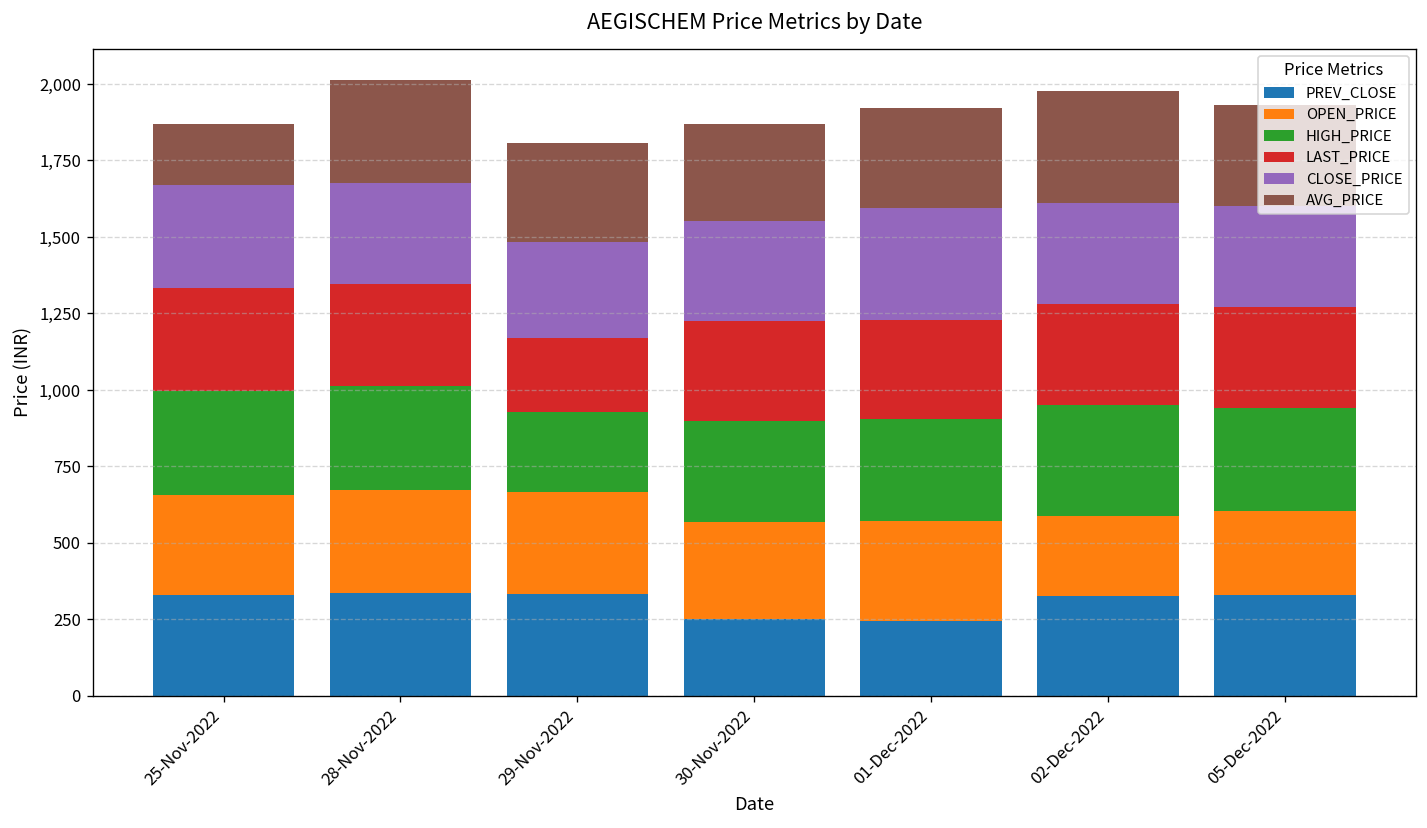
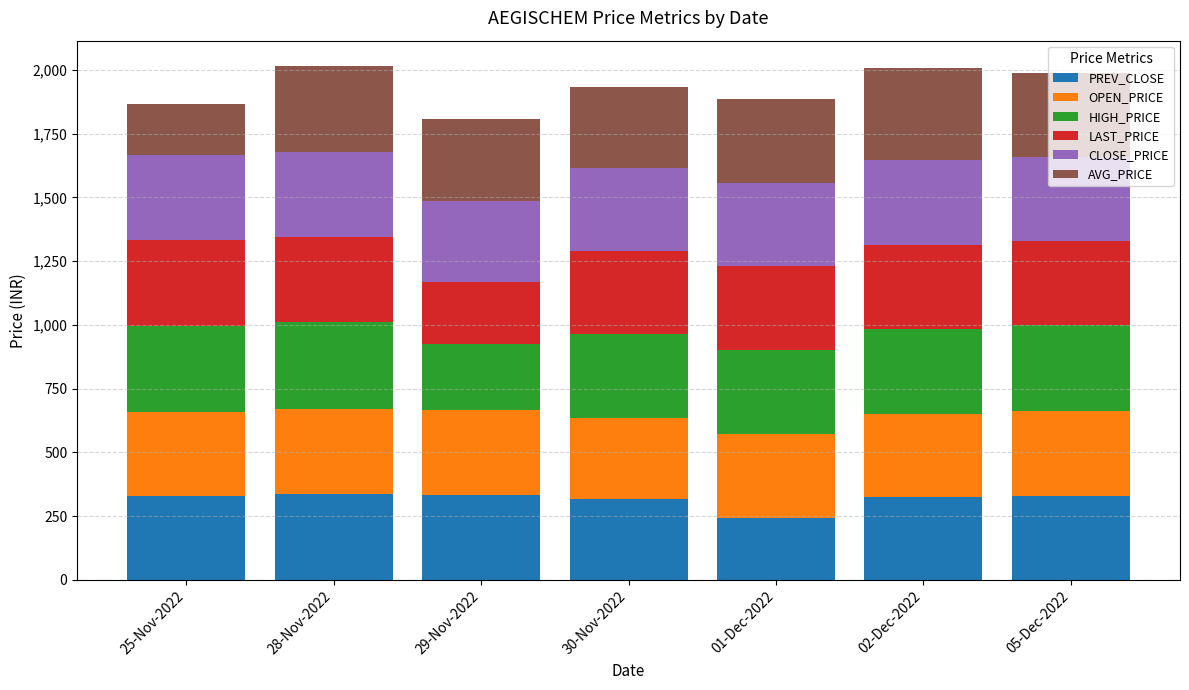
  {
    "PREV_CLOSE": {
      "25-Nov-2022": 330,
      "28-Nov-2022": 340,
      "29-Nov-2022": 330,
-     "30-Nov-2022": 250,
+     "30-Nov-2022": 320,
      "01-Dec-2022": 240,
      "02-Dec-2022": 330,
      "05-Dec-2022": 330
    },
    "OPEN_PRICE": {
      "25-Nov-2022": 330,
      "28-Nov-2022": 340,
      "29-Nov-2022": 330,
      "30-Nov-2022": 320,
      "01-Dec-2022": 330,
-     "02-Dec-2022": 260,
-     "05-Dec-2022": 270
+     "02-Dec-2022": 330,
+     "05-Dec-2022": 330
    },
    "HIGH_PRICE": {
      "25-Nov-2022": 340,
      "28-Nov-2022": 340,
      "29-Nov-2022": 260,
      "30-Nov-2022": 330,
      "01-Dec-2022": 330,
-     "02-Dec-2022": 360,
+     "02-Dec-2022": 330,
      "05-Dec-2022": 330
    },
    "LAST_PRICE": {
      "25-Nov-2022": 340,
      "28-Nov-2022": 330,
      "29-Nov-2022": 240,
      "30-Nov-2022": 330,
      "01-Dec-2022": 330,
      "02-Dec-2022": 330,
      "05-Dec-2022": 330
    },
    "CLOSE_PRICE": {
      "25-Nov-2022": 340,
      "28-Nov-2022": 330,
      "29-Nov-2022": 320,
      "30-Nov-2022": 330,
-     "01-Dec-2022": 360,
+     "01-Dec-2022": 330,
      "02-Dec-2022": 330
    },
    "AVG_PRICE": {
      "25-Nov-2022": 200,
      "28-Nov-2022": 340,
      "29-Nov-2022": 320,
      "30-Nov-2022": 320,
      "01-Dec-2022": 330,
      "02-Dec-2022": 360
    }
  }
